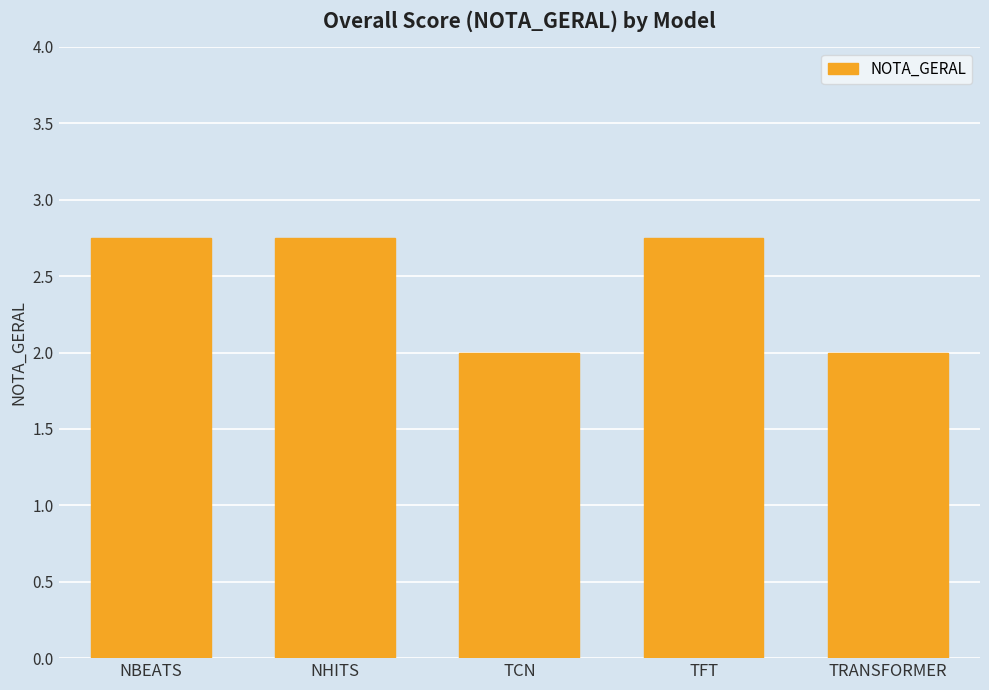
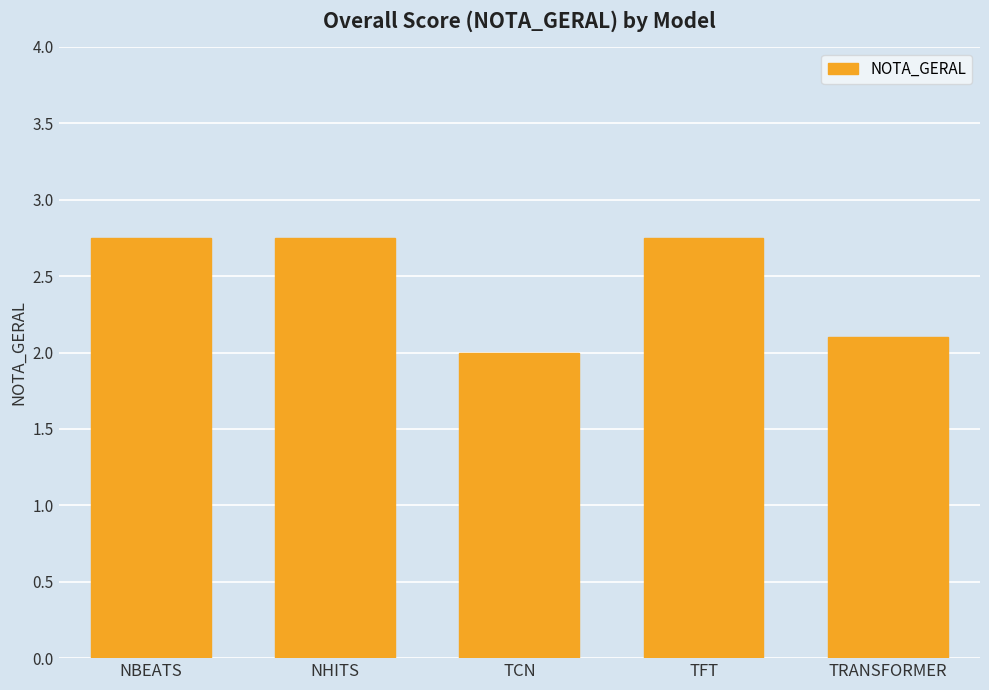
  {
    "NBEATS": 2.75,
    "NHITS": 2.75,
    "TCN": 2.0,
    "TFT": 2.75,
-   "TRANSFORMER": 2.0
+   "TRANSFORMER": 2.1
  }
